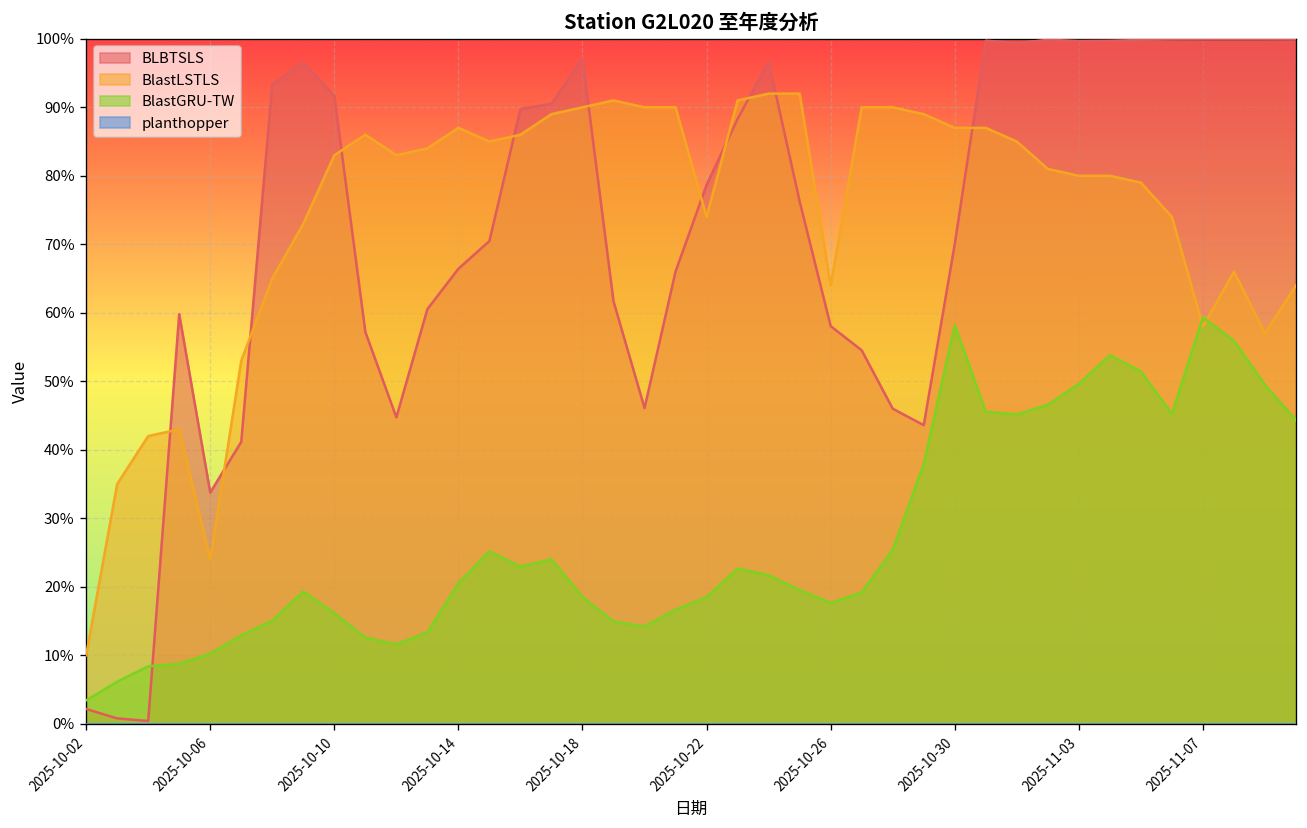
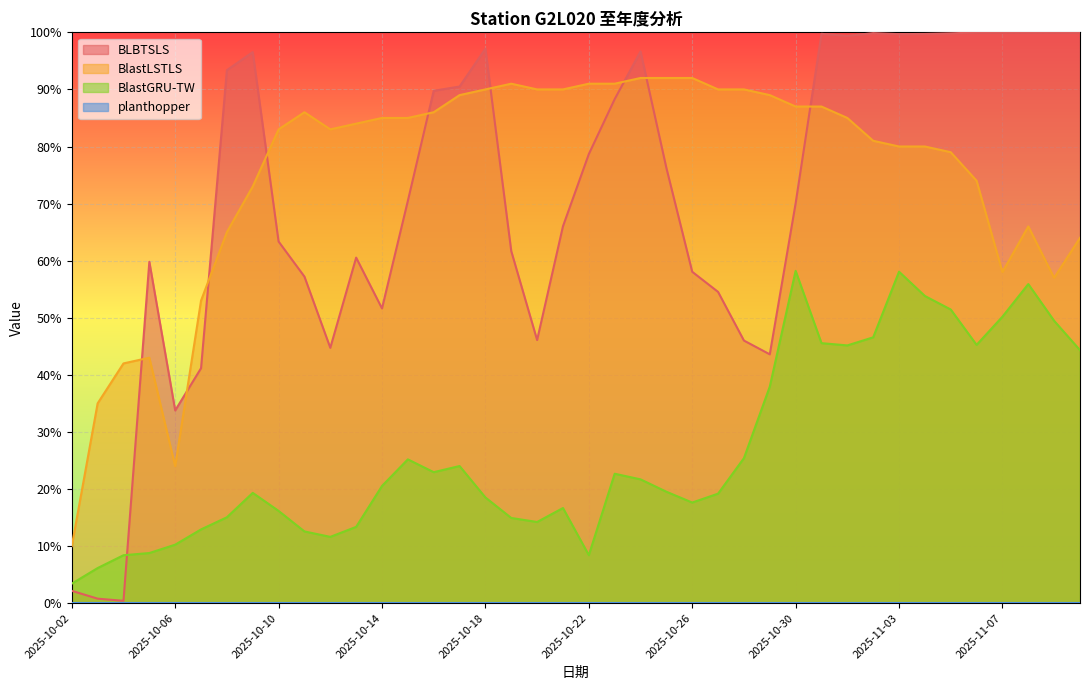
  {
    "BLBTSLS": {
      "2025-10-02": "2%",
      "2025-10-06": "34%",
-     "2025-10-10": "92%",
-     "2025-10-14": "66%",
+     "2025-10-10": "63%",
+     "2025-10-14": "52%",
      "2025-10-18": "97%",
      "2025-10-22": "79%",
      "2025-10-26": "58%",
      "2025-10-30": "70%",
      "2025-11-03": "100%",
      "2025-11-07": "100%"
    },
    "BlastLSTLS": {
      "2025-10-02": "10%",
      "2025-10-06": "24%",
      "2025-10-10": "83%",
-     "2025-10-14": "87%",
+     "2025-10-14": "85%",
      "2025-10-18": "90%",
-     "2025-10-22": "74%",
-     "2025-10-26": "64%",
+     "2025-10-22": "91%",
+     "2025-10-26": "92%",
      "2025-10-30": "87%",
      "2025-11-03": "80%",
      "2025-11-07": "58%"
    },
    "BlastGRU-TW": {
      "2025-10-02": "3%",
      "2025-10-06": "10%",
      "2025-10-10": "16%",
      "2025-10-14": "21%",
      "2025-10-18": "19%",
-     "2025-10-22": "19%",
+     "2025-10-22": "8%",
      "2025-10-26": "18%",
      "2025-10-30": "58%",
-     "2025-11-03": "50%",
-     "2025-11-07": "59%"
+     "2025-11-03": "58%",
+     "2025-11-07": "50%"
    },
    "planthopper": {
      "2025-10-02": "0%",
      "2025-10-06": "0%",
      "2025-10-10": "0%",
      "2025-10-14": "0%",
      "2025-10-18": "0%",
      "2025-10-22": "0%",
      "2025-10-26": "0%",
      "2025-10-30": "0%",
      "2025-11-03": "0%",
      "2025-11-07": "0%"
    }
  }
